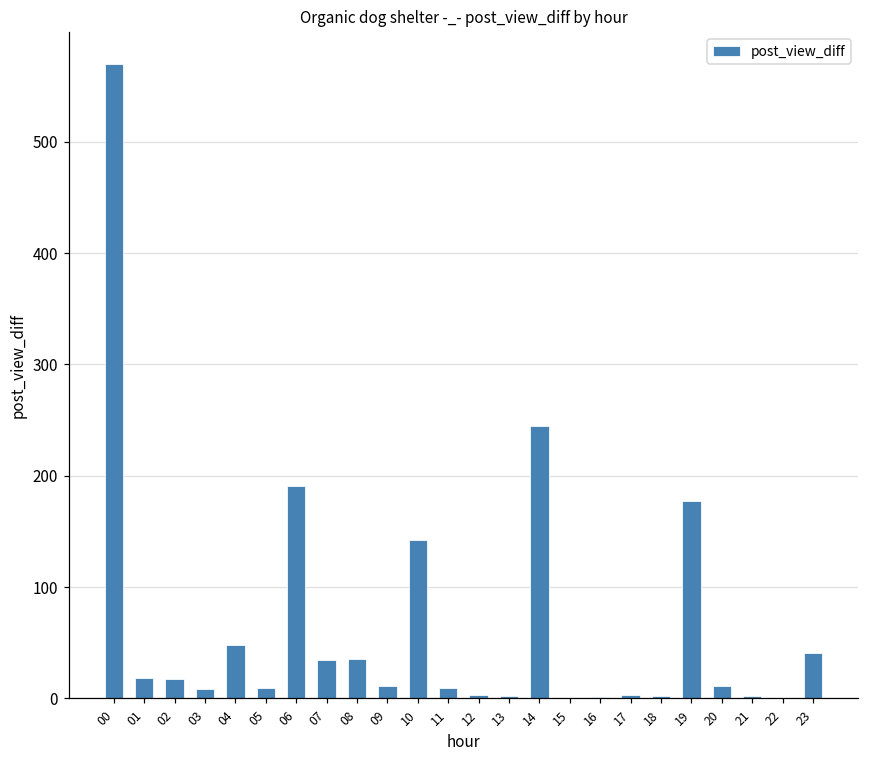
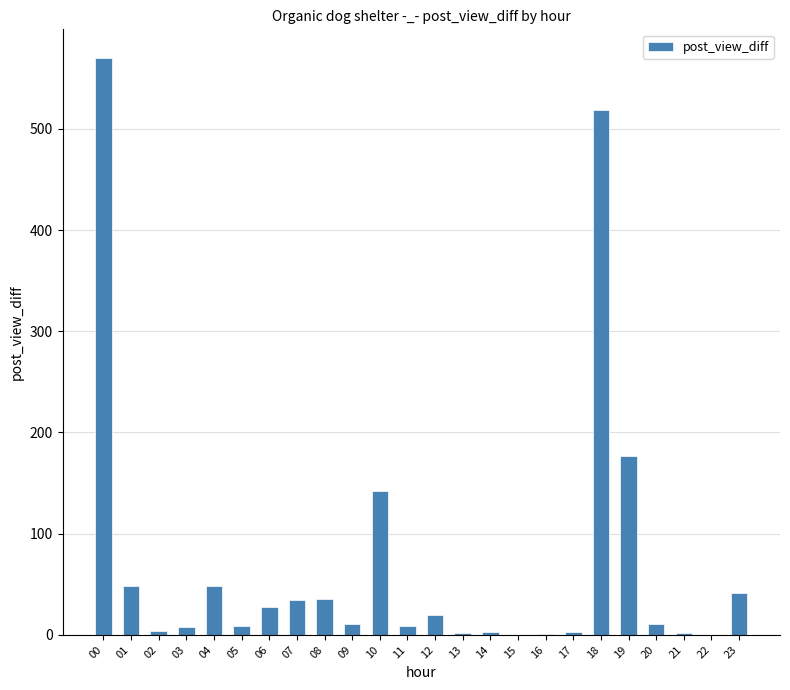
  {
    "00": 570,
-   "01": 18,
-   "02": 17,
+   "01": 48,
+   "02": 4,
    "03": 8,
    "04": 48,
    "05": 9,
-   "06": 191,
+   "06": 27,
    "07": 34,
    "08": 35,
    "09": 11,
    "10": 142,
    "11": 9,
-   "12": 3,
-   "14": 245,
+   "12": 20,
+   "14": 3,
    "15": 0,
    "17": 3,
-   "18": 2,
+   "18": 519,
    "19": 177,
    "20": 11,
    "22": 0,
    "23": 41
  }
